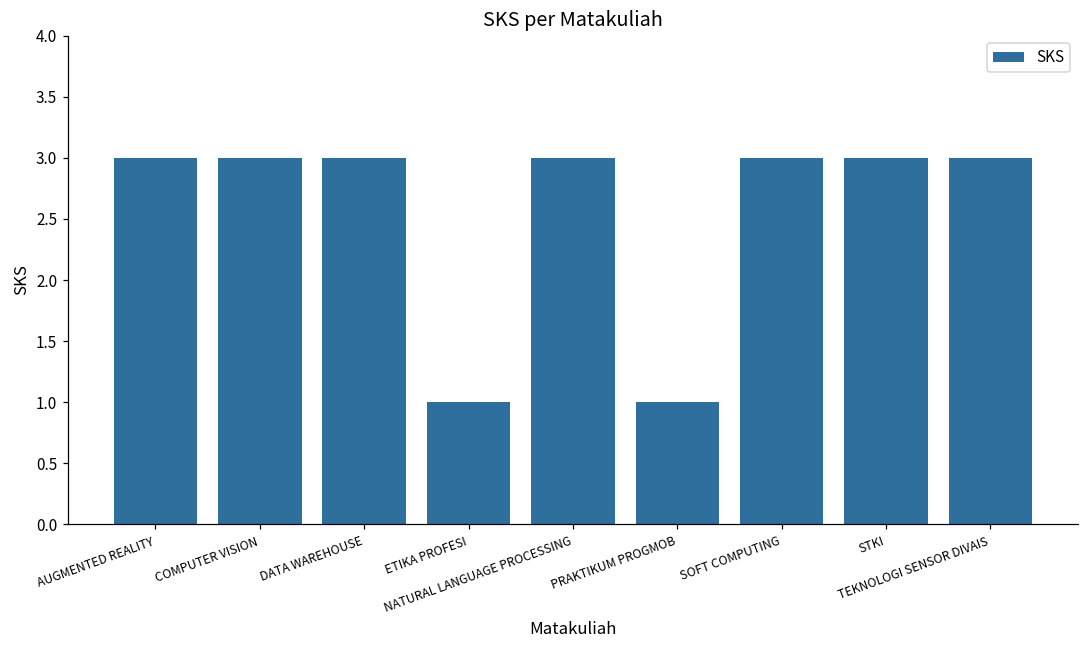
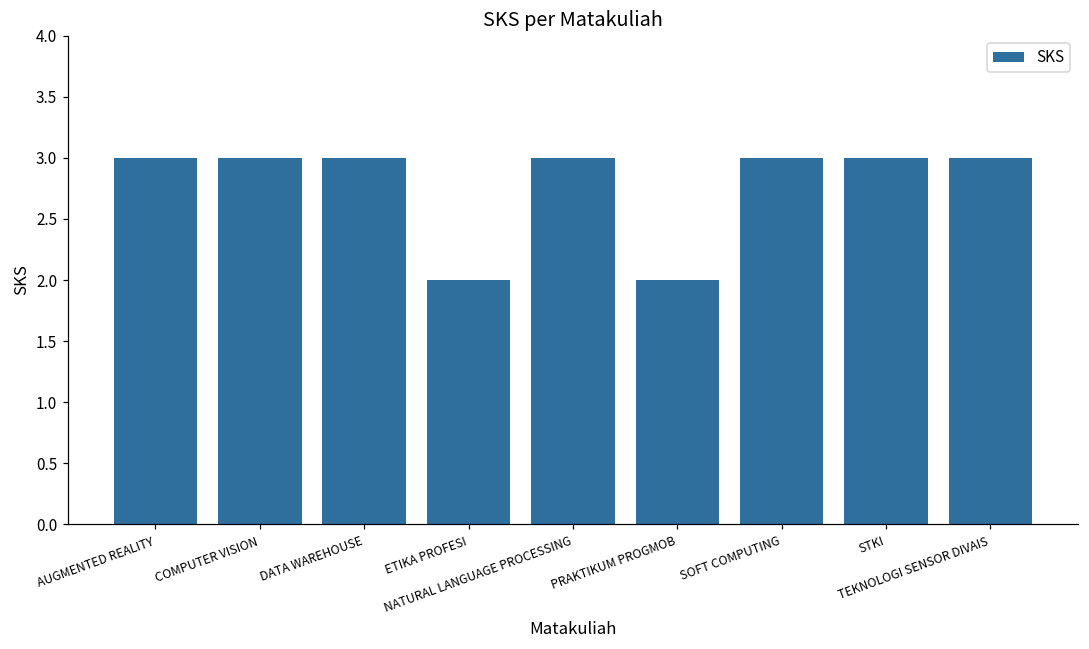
  {
    "AUGMENTED REALITY": 3,
    "COMPUTER VISION": 3,
    "DATA WAREHOUSE": 3,
-   "ETIKA PROFESI": 1,
+   "ETIKA PROFESI": 2,
    "NATURAL LANGUAGE PROCESSING": 3,
-   "PRAKTIKUM PROGMOB": 1,
+   "PRAKTIKUM PROGMOB": 2,
    "SOFT COMPUTING": 3,
    "STKI": 3,
    "TEKNOLOGI SENSOR DIVAIS": 3
  }
